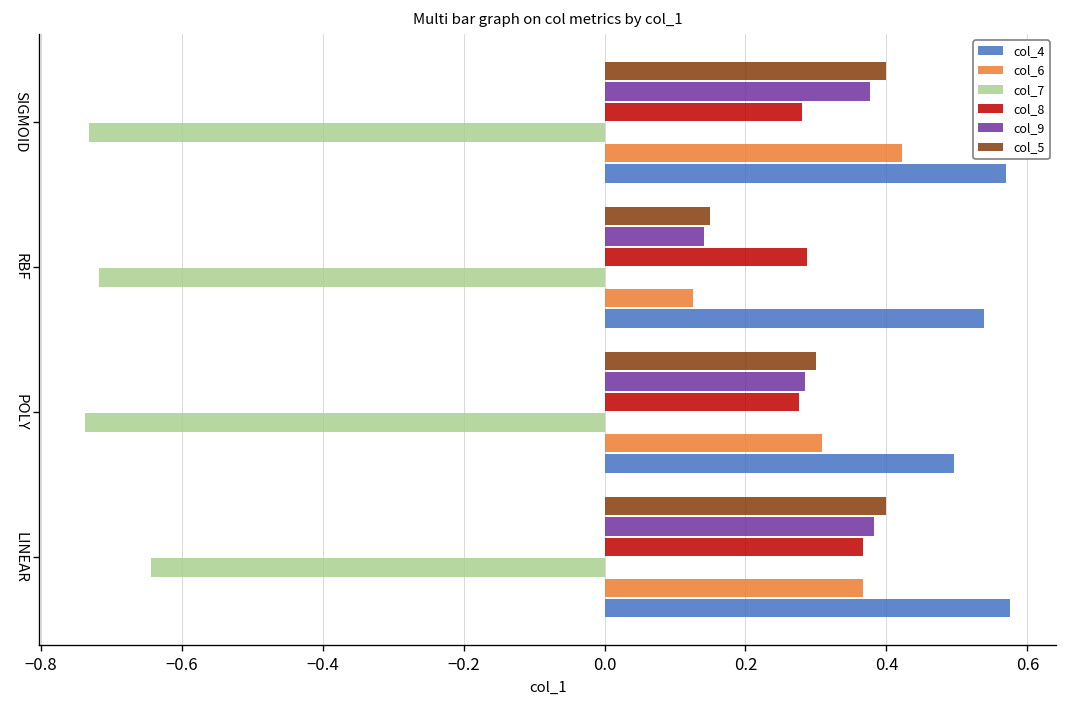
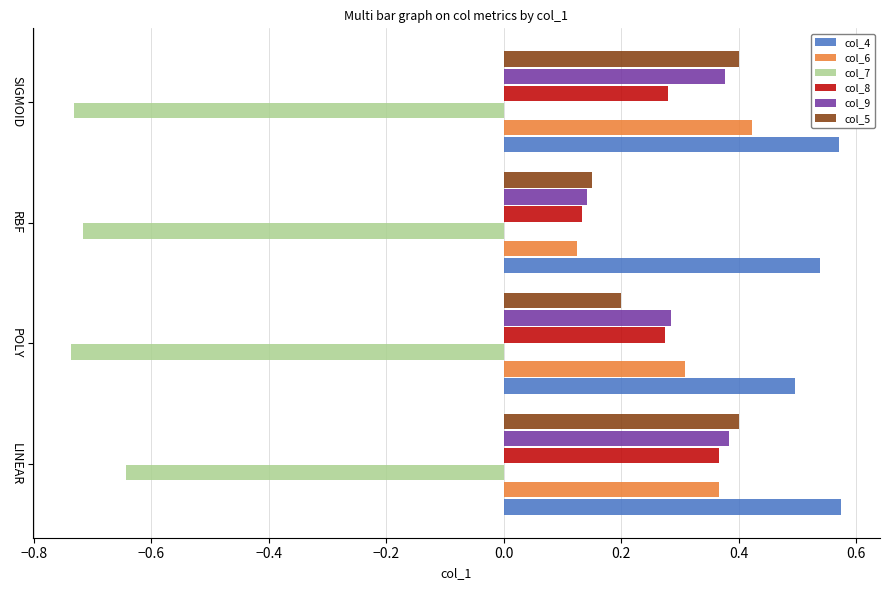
  {
    "col_4": {
      "SIGMOID": 0.57,
      "RBF": 0.54,
      "POLY": 0.50,
      "LINEAR": 0.58
    },
    "col_6": {
      "SIGMOID": 0.42,
      "RBF": 0.13,
      "POLY": 0.31,
      "LINEAR": 0.37
    },
    "col_7": {
      "SIGMOID": -0.73,
      "RBF": -0.72,
      "POLY": -0.74,
      "LINEAR": -0.64
    },
    "col_8": {
      "SIGMOID": 0.28,
-     "RBF": 0.29,
+     "RBF": 0.13,
      "POLY": 0.28,
      "LINEAR": 0.37
    },
    "col_9": {
      "SIGMOID": 0.38,
      "RBF": 0.14,
      "POLY": 0.28,
      "LINEAR": 0.38
    },
    "col_5": {
      "SIGMOID": 0.4,
      "RBF": 0.15,
-     "POLY": 0.3,
+     "POLY": 0.2,
      "LINEAR": 0.4
    }
  }
